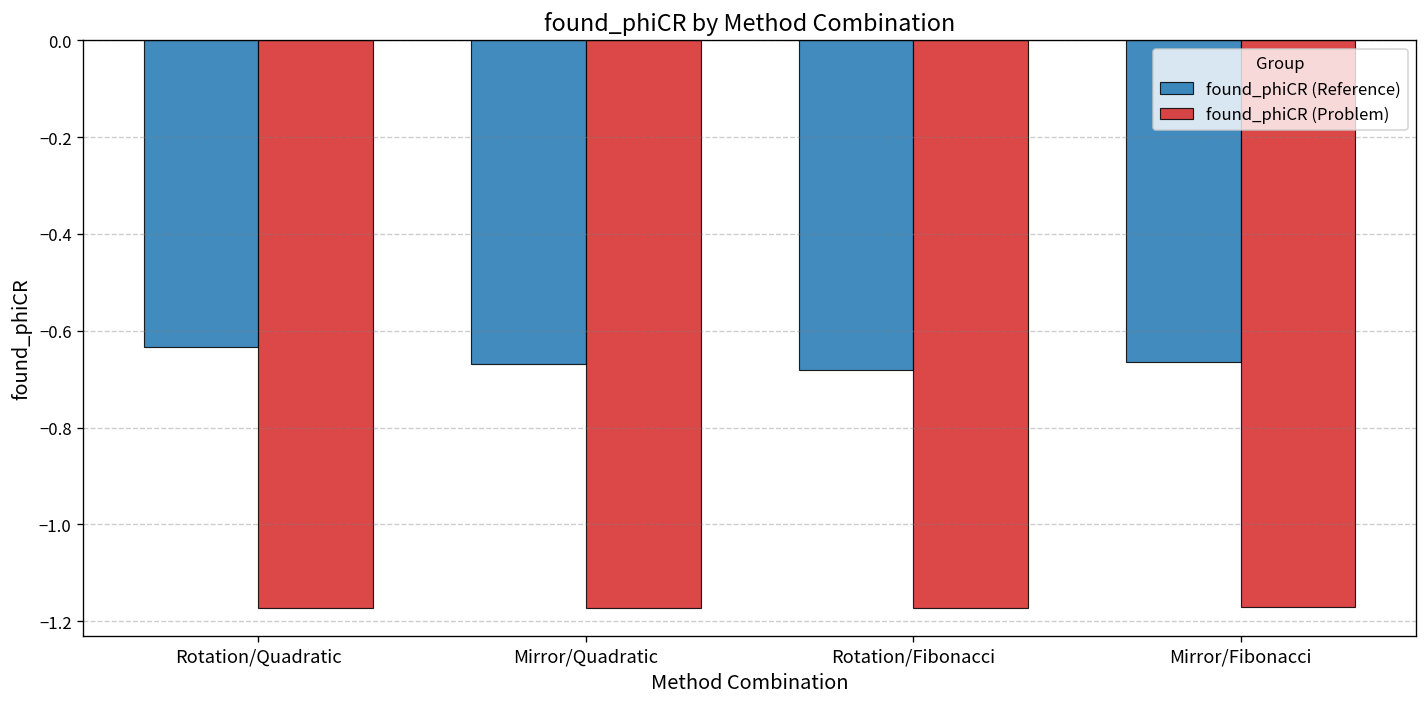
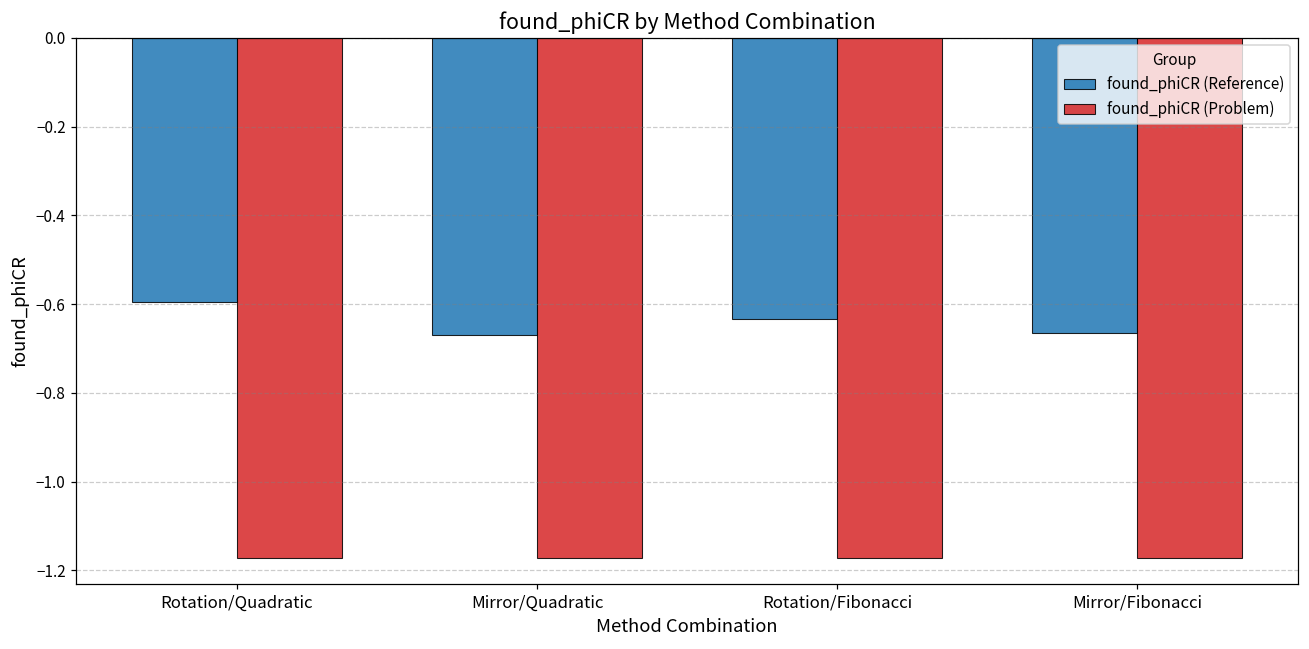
  {
    "found_phiCR (Reference)": {
-     "Rotation/Quadratic": -0.63,
+     "Rotation/Quadratic": -0.60,
      "Mirror/Quadratic": -0.67,
-     "Rotation/Fibonacci": -0.68,
+     "Rotation/Fibonacci": -0.63,
      "Mirror/Fibonacci": -0.67
    },
    "found_phiCR (Problem)": {
      "Rotation/Quadratic": -1.17,
      "Mirror/Quadratic": -1.17,
      "Rotation/Fibonacci": -1.17,
      "Mirror/Fibonacci": -1.17
    }
  }
